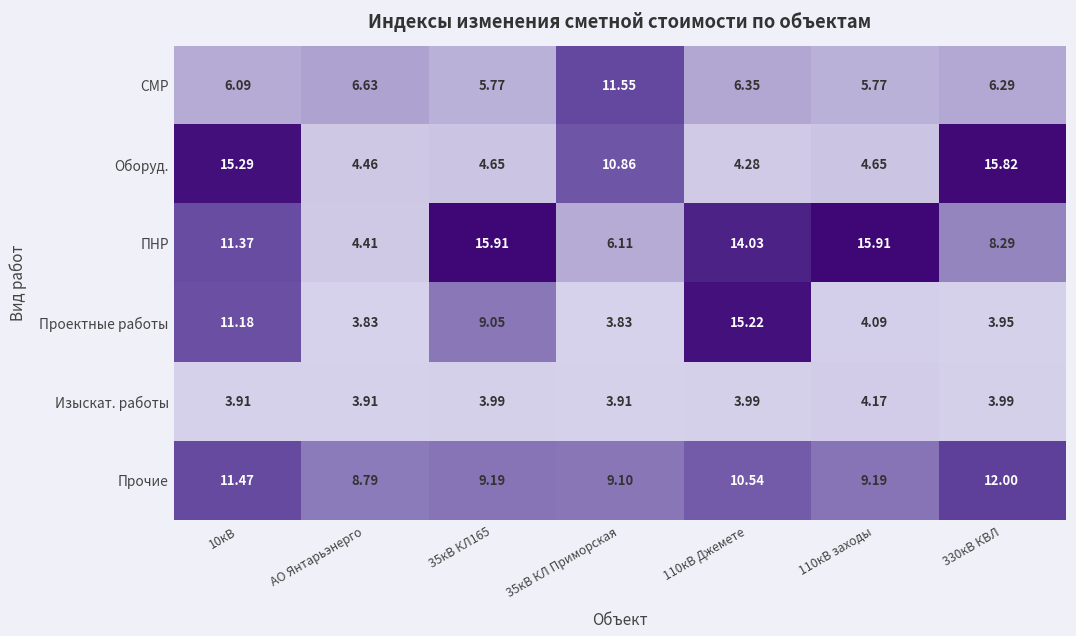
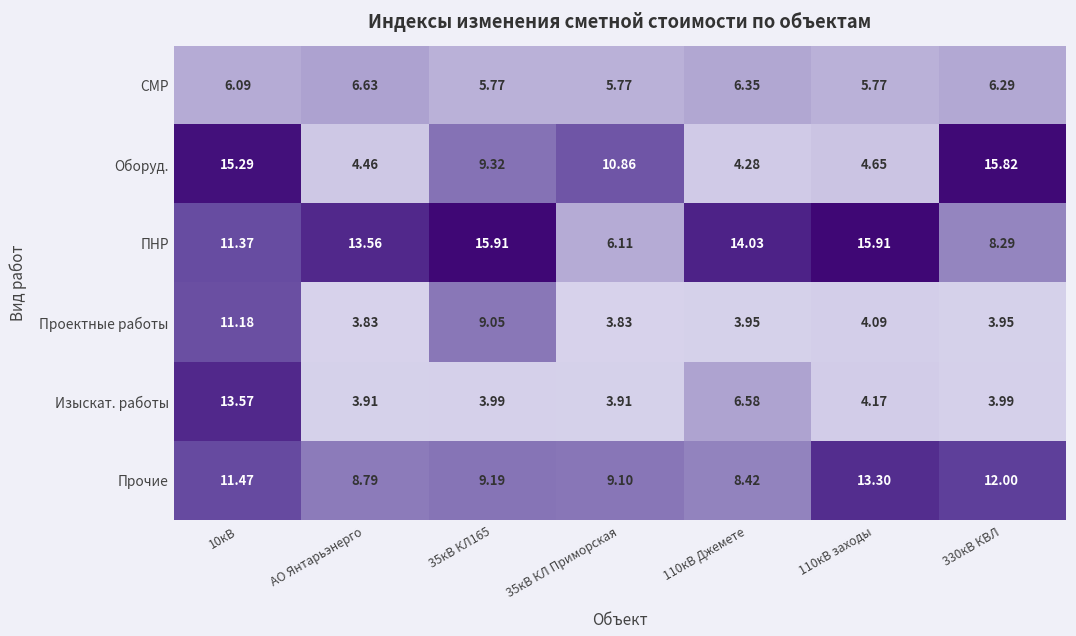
  {
    "СМР": {
      "10кВ": 6.09,
      "АО Янтарьэнерго": 6.63,
      "35кВ КЛ165": 5.77,
-     "35кВ КЛ Приморская": 11.55,
+     "35кВ КЛ Приморская": 5.77,
      "110кВ Джемете": 6.35,
      "110кВ заходы": 5.77,
      "330кВ КВЛ": 6.29
    },
    "Оборуд.": {
      "10кВ": 15.29,
      "АО Янтарьэнерго": 4.46,
-     "35кВ КЛ165": 4.65,
+     "35кВ КЛ165": 9.32,
      "35кВ КЛ Приморская": 10.86,
      "110кВ Джемете": 4.28,
      "110кВ заходы": 4.65,
      "330кВ КВЛ": 15.82
    },
    "ПНР": {
      "10кВ": 11.37,
-     "АО Янтарьэнерго": 4.41,
+     "АО Янтарьэнерго": 13.56,
      "35кВ КЛ165": 15.91,
      "35кВ КЛ Приморская": 6.11,
      "110кВ Джемете": 14.03,
      "110кВ заходы": 15.91,
      "330кВ КВЛ": 8.29
    },
    "Проектные работы": {
      "10кВ": 11.18,
      "АО Янтарьэнерго": 3.83,
      "35кВ КЛ165": 9.05,
      "35кВ КЛ Приморская": 3.83,
-     "110кВ Джемете": 15.22,
+     "110кВ Джемете": 3.95,
      "110кВ заходы": 4.09,
      "330кВ КВЛ": 3.95
    },
    "Изыскат. работы": {
-     "10кВ": 3.91,
+     "10кВ": 13.57,
      "АО Янтарьэнерго": 3.91,
      "35кВ КЛ165": 3.99,
      "35кВ КЛ Приморская": 3.91,
-     "110кВ Джемете": 3.99,
+     "110кВ Джемете": 6.58,
      "110кВ заходы": 4.17,
      "330кВ КВЛ": 3.99
    },
    "Прочие": {
      "10кВ": 11.47,
      "АО Янтарьэнерго": 8.79,
      "35кВ КЛ165": 9.19,
      "35кВ КЛ Приморская": 9.10,
-     "110кВ Джемете": 10.54,
-     "110кВ заходы": 9.19,
+     "110кВ Джемете": 8.42,
+     "110кВ заходы": 13.30,
      "330кВ КВЛ": 12.00
    }
  }
